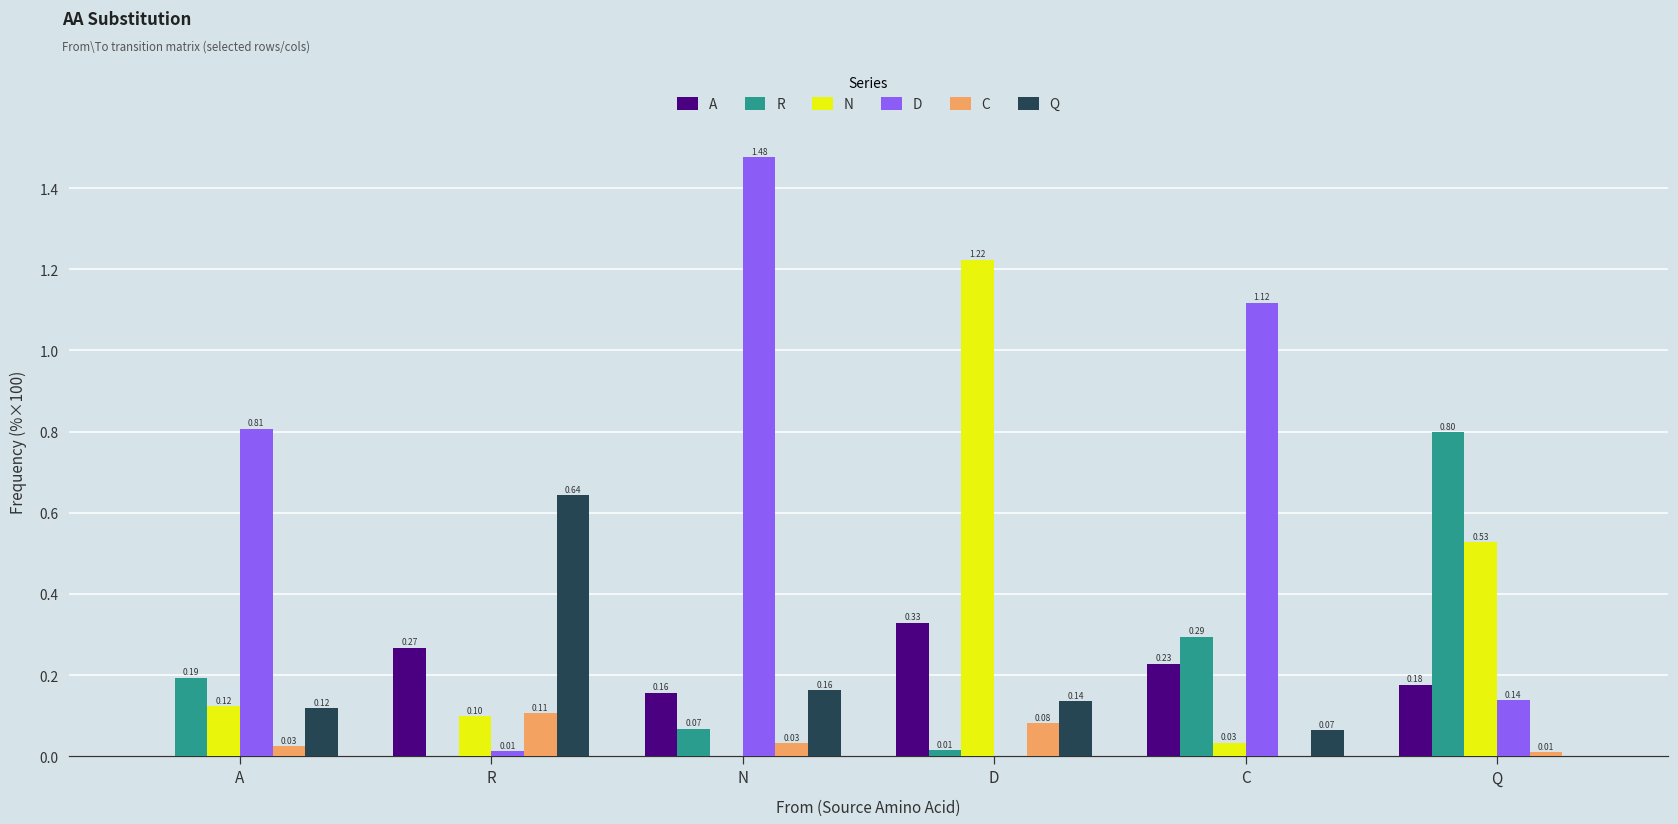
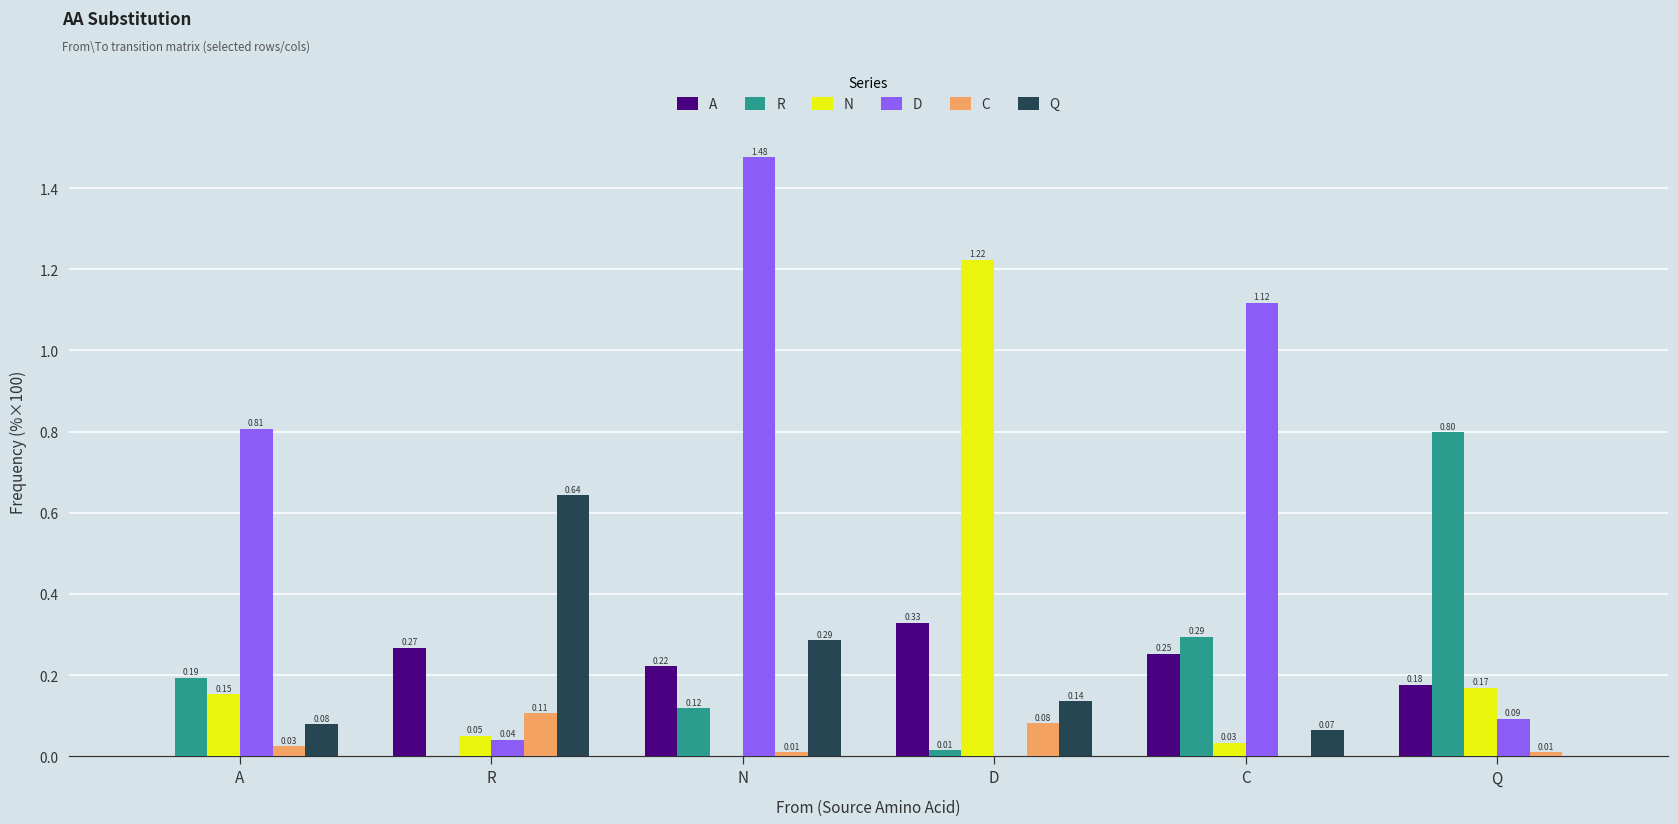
  {
    "A": {
      "R": 0.27,
-     "N": 0.16,
+     "N": 0.22,
      "D": 0.33,
-     "C": 0.23,
+     "C": 0.25,
      "Q": 0.18
    },
    "R": {
      "A": 0.19,
-     "N": 0.07,
+     "N": 0.12,
      "D": 0.01,
      "C": 0.29,
      "Q": 0.80
    },
    "N": {
-     "A": 0.12,
-     "R": 0.10,
+     "A": 0.15,
+     "R": 0.05,
      "D": 1.22,
      "C": 0.03,
-     "Q": 0.53
+     "Q": 0.17
    },
    "D": {
      "A": 0.81,
-     "R": 0.01,
+     "R": 0.04,
      "N": 1.48,
      "C": 1.12,
-     "Q": 0.14
+     "Q": 0.09
    },
    "C": {
      "A": 0.03,
      "R": 0.11,
-     "N": 0.03,
+     "N": 0.01,
      "D": 0.08,
      "Q": 0.01
    },
    "Q": {
-     "A": 0.12,
+     "A": 0.08,
      "R": 0.64,
-     "N": 0.16,
+     "N": 0.29,
      "D": 0.14,
      "C": 0.07
    }
  }
